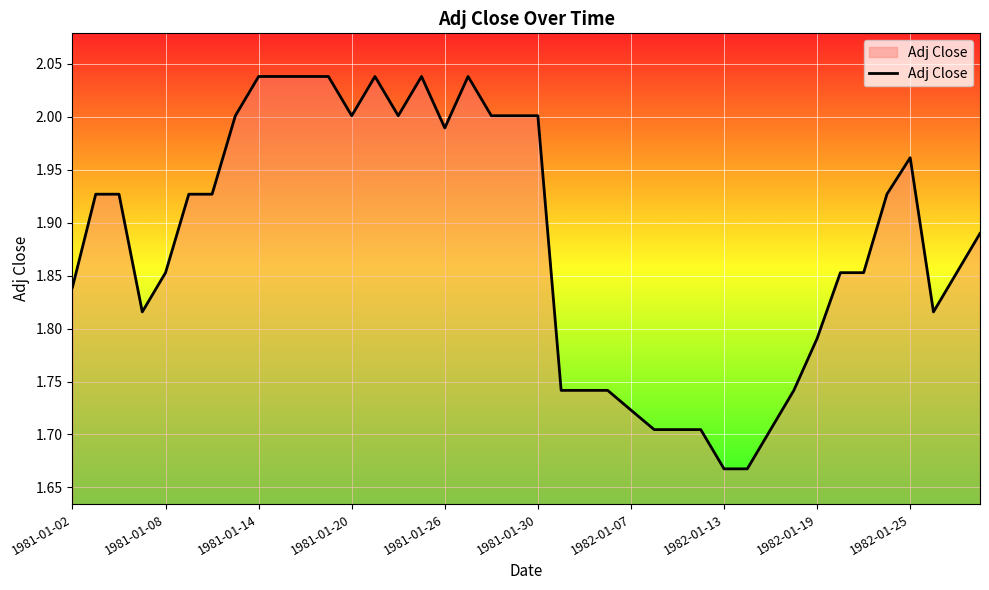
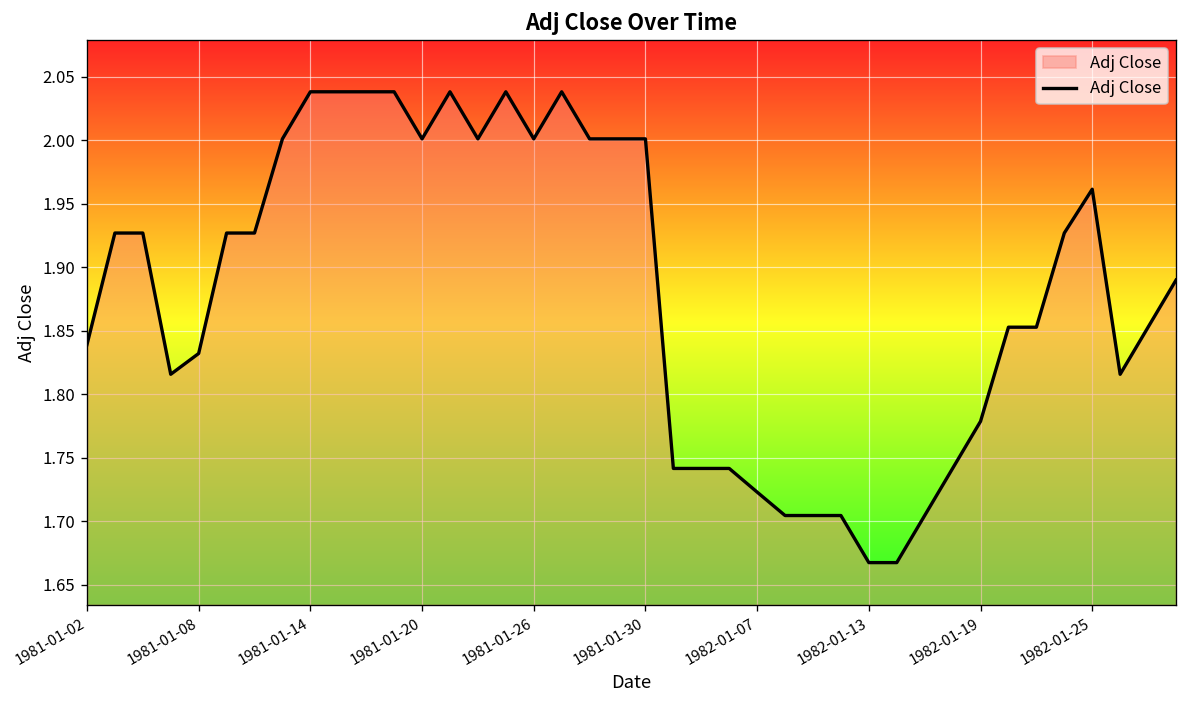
  {
    "1981-01-02": 1.839,
-   "1981-01-08": 1.853,
+   "1981-01-08": 1.832,
    "1981-01-14": 2.038,
    "1981-01-20": 2.001,
-   "1981-01-26": 1.990,
+   "1981-01-26": 2.001,
    "1981-01-30": 2.001,
    "1982-01-07": 1.723,
    "1982-01-13": 1.668,
-   "1982-01-19": 1.791,
+   "1982-01-19": 1.779,
    "1982-01-25": 1.961
  }
